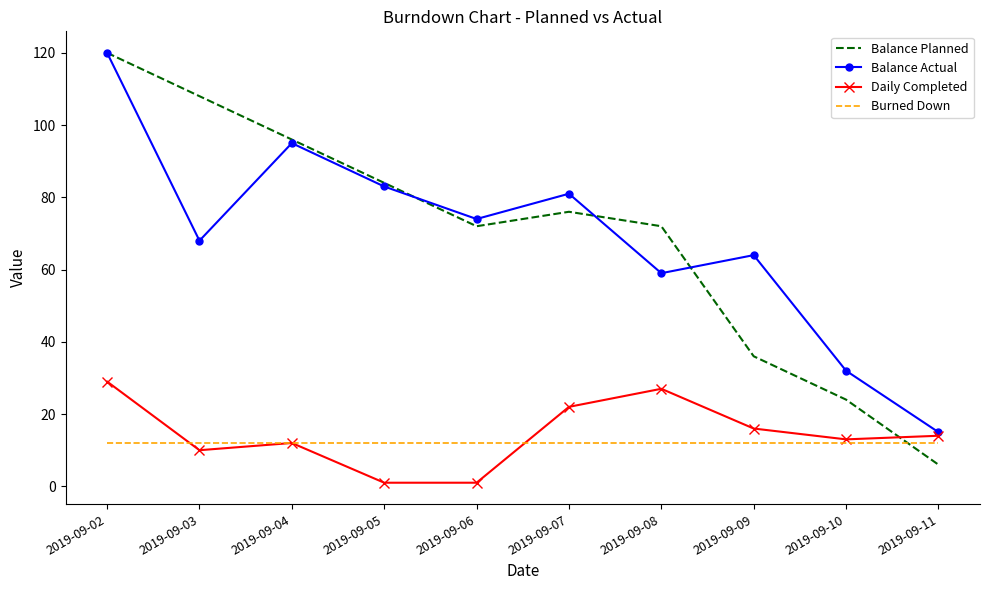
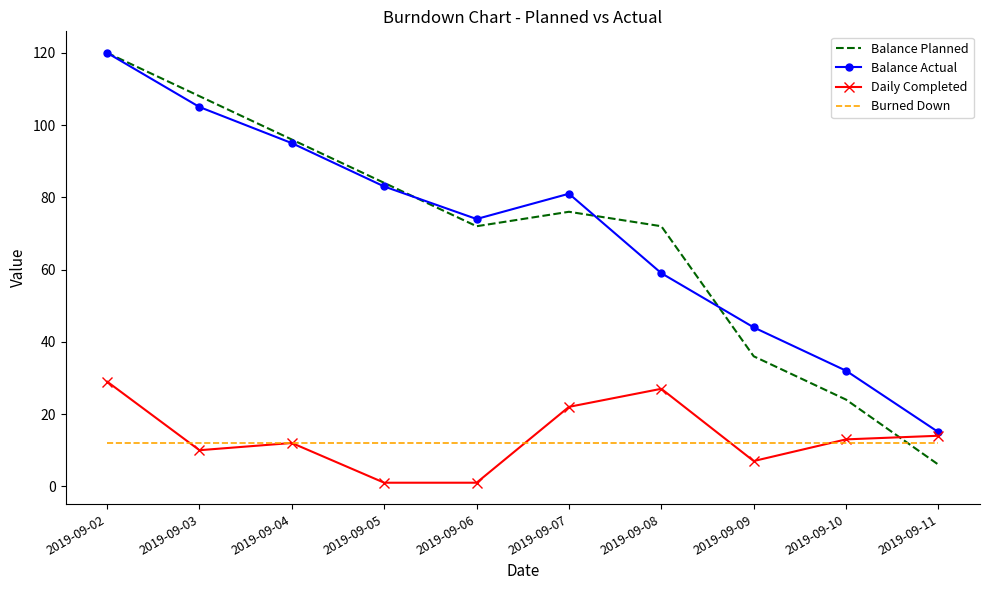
  {
    "Balance Planned": {
      "2019-09-03": 108,
      "2019-09-04": 96,
      "2019-09-05": 84,
      "2019-09-06": 72,
      "2019-09-07": 76,
      "2019-09-08": 72,
      "2019-09-09": 36,
      "2019-09-10": 24,
      "2019-09-11": 6
    },
    "Balance Actual": {
-     "2019-09-03": 68,
+     "2019-09-03": 105,
      "2019-09-04": 95,
      "2019-09-05": 83,
      "2019-09-06": 74,
      "2019-09-07": 81,
      "2019-09-08": 59,
-     "2019-09-09": 64,
+     "2019-09-09": 44,
      "2019-09-10": 32,
      "2019-09-11": 15
    },
    "Daily Completed": {
      "2019-09-02": 29,
      "2019-09-03": 10,
      "2019-09-05": 1,
      "2019-09-06": 1,
      "2019-09-07": 22,
      "2019-09-08": 27,
-     "2019-09-09": 16,
+     "2019-09-09": 7,
      "2019-09-10": 13,
      "2019-09-11": 14
    },
    "Burned Down": {
      "2019-09-02": 12,
      "2019-09-03": 12,
      "2019-09-05": 12,
      "2019-09-06": 12,
      "2019-09-07": 12,
      "2019-09-08": 12,
      "2019-09-09": 12,
      "2019-09-10": 12,
      "2019-09-11": 12
    }
  }
